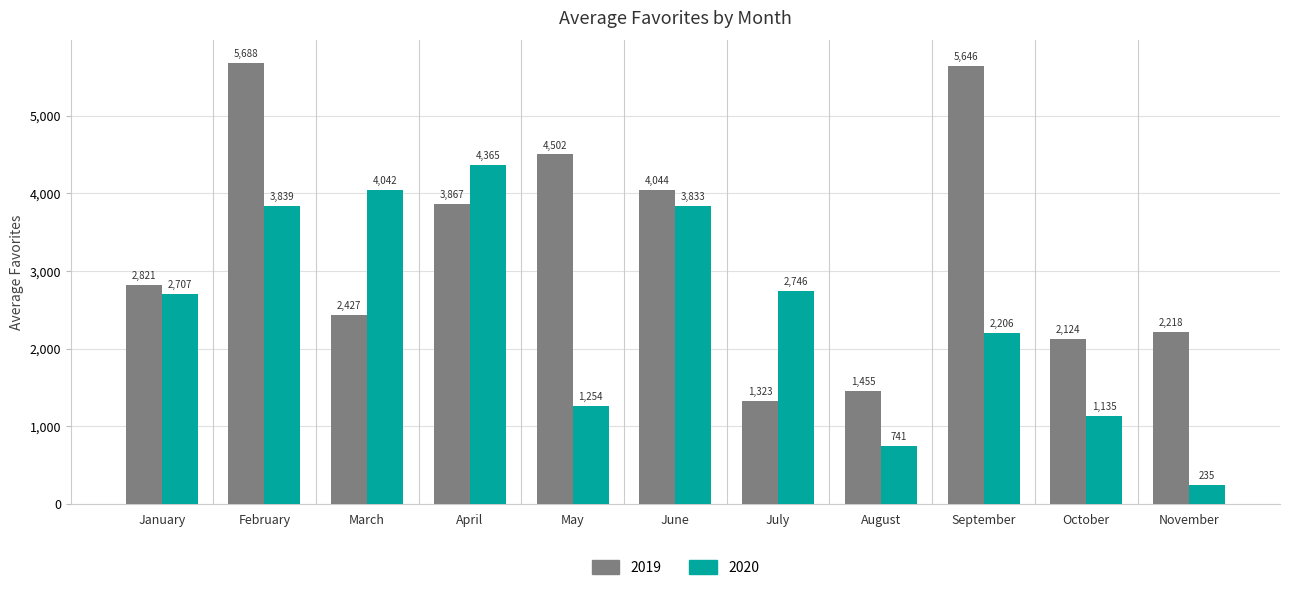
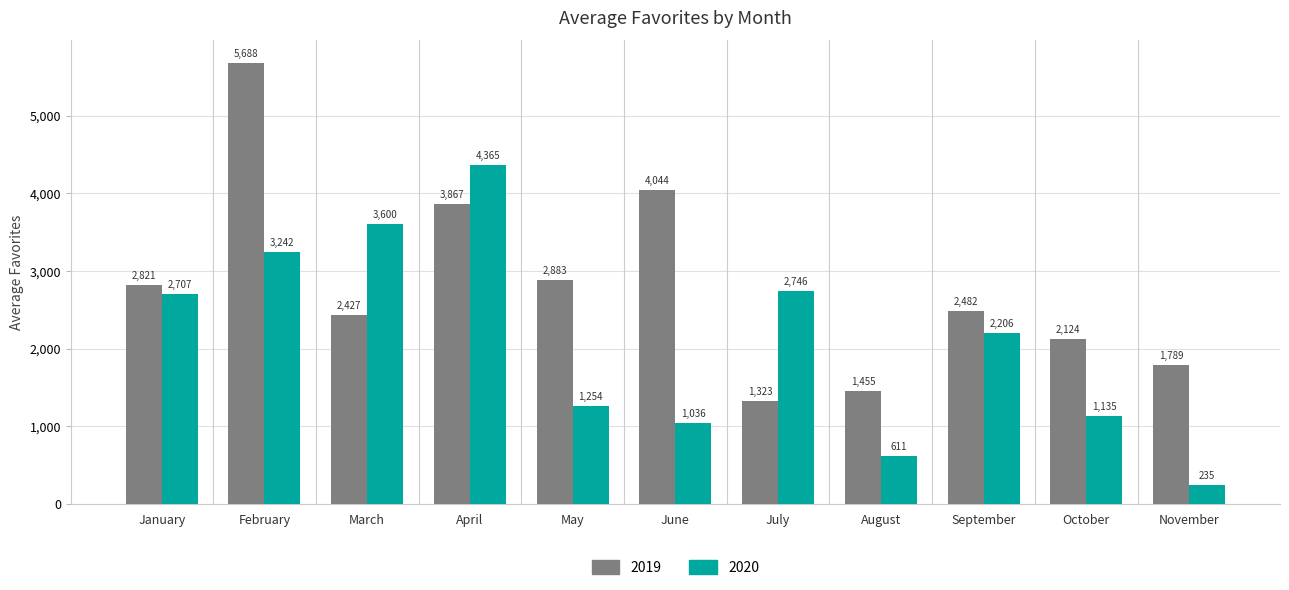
  {
    "2019": {
      "January": "2,821",
      "February": "5,688",
      "March": "2,427",
      "April": "3,867",
-     "May": "4,502",
+     "May": "2,883",
      "June": "4,044",
      "July": "1,323",
      "August": "1,455",
-     "September": "5,646",
+     "September": "2,482",
      "October": "2,124",
-     "November": "2,218"
+     "November": "1,789"
    },
    "2020": {
      "January": "2,707",
-     "February": "3,839",
-     "March": "4,042",
+     "February": "3,242",
+     "March": "3,600",
      "April": "4,365",
      "May": "1,254",
-     "June": "3,833",
+     "June": "1,036",
      "July": "2,746",
-     "August": "741",
+     "August": "611",
      "September": "2,206",
      "October": "1,135",
      "November": "235"
    }
  }
